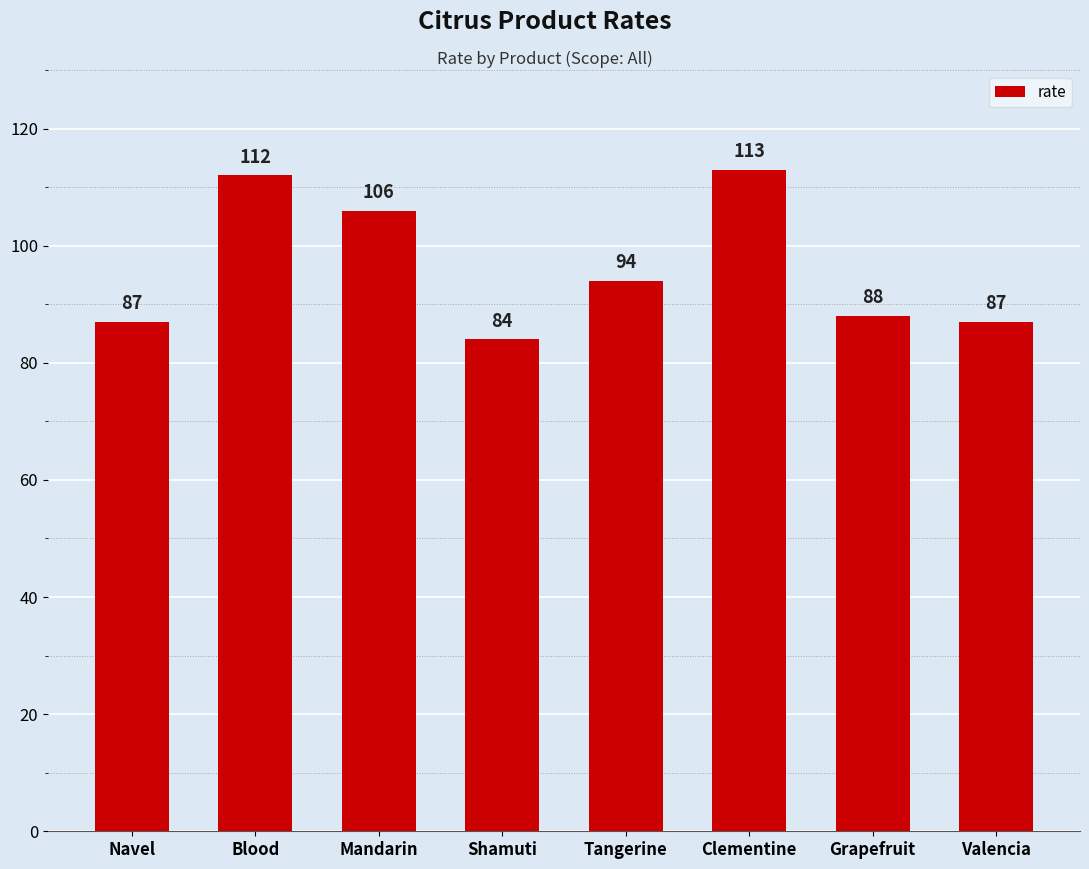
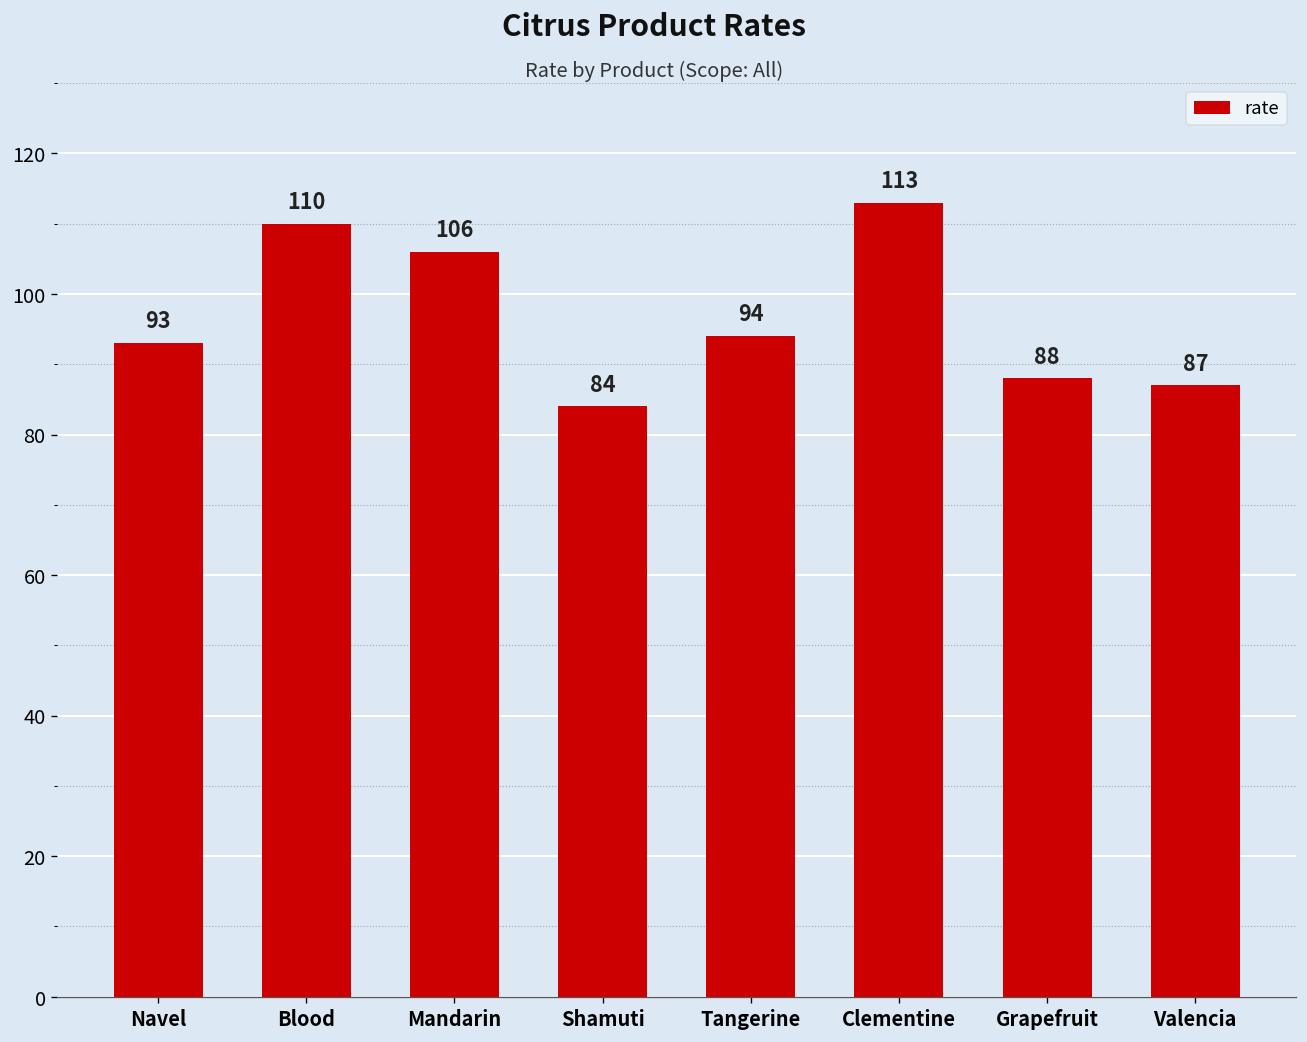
  {
-   "Navel": 87,
-   "Blood": 112,
+   "Navel": 93,
+   "Blood": 110,
    "Mandarin": 106,
    "Shamuti": 84,
    "Tangerine": 94,
    "Clementine": 113,
    "Grapefruit": 88,
    "Valencia": 87
  }
